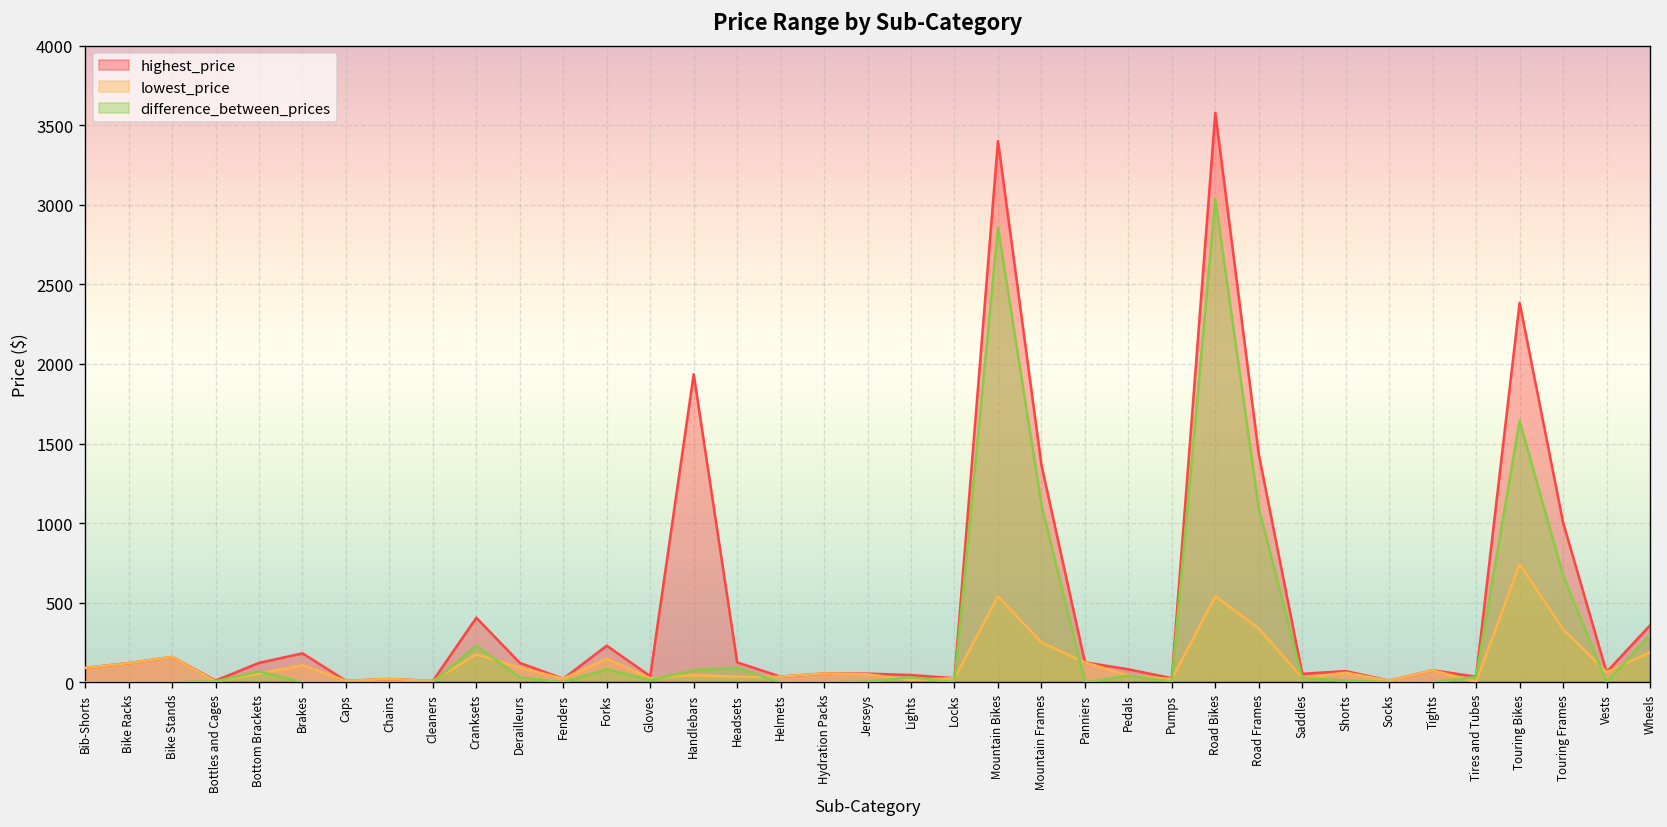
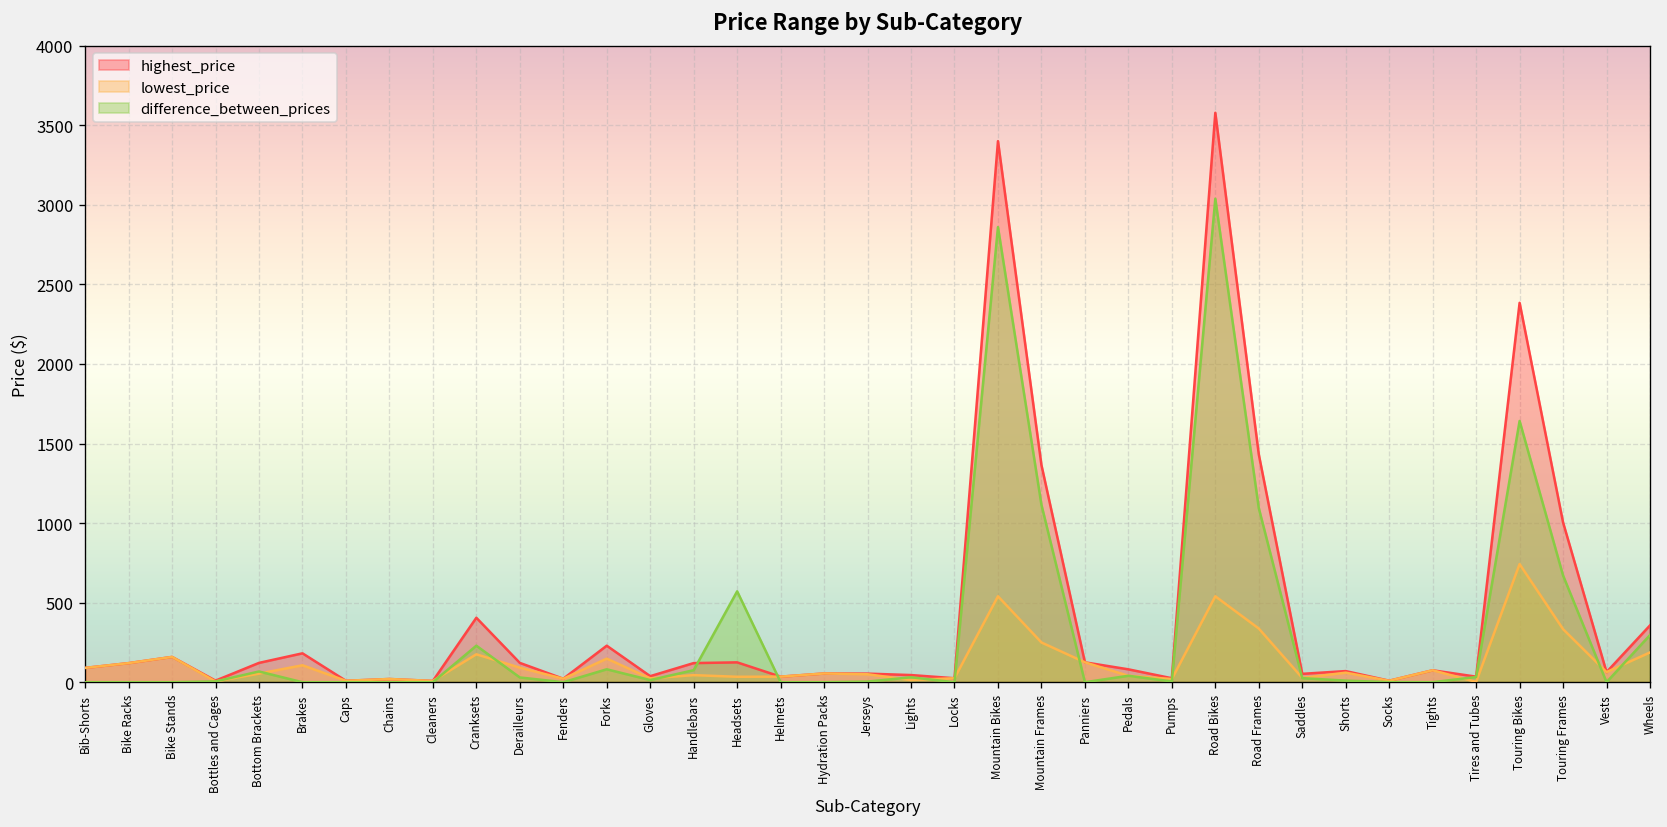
  {
    "highest_price": {
      "Bottom Brackets": 120,
      "Brakes": 180,
      "Cranksets": 400,
      "Derailleurs": 120,
      "Forks": 230,
-     "Handlebars": 1940,
+     "Handlebars": 120,
      "Headsets": 120,
      "Mountain Bikes": 3400,
      "Mountain Frames": 1360,
      "Pedals": 80,
      "Road Bikes": 3580,
      "Road Frames": 1430,
      "Saddles": 50,
      "Touring Bikes": 2380,
      "Touring Frames": 1000,
      "Wheels": 360
    },
    "lowest_price": {
      "Brakes": 110,
      "Cranksets": 180,
      "Derailleurs": 90,
      "Forks": 150,
      "Handlebars": 40,
      "Headsets": 30,
      "Mountain Bikes": 540,
      "Mountain Frames": 250,
      "Road Bikes": 540,
      "Road Frames": 340,
      "Tires and Tubes": 0,
      "Touring Bikes": 740,
      "Touring Frames": 330,
      "Wheels": 190
    },
    "difference_between_prices": {
      "Bib-Shorts": 0,
      "Bike Racks": 0,
      "Bike Stands": 0,
      "Brakes": 0,
      "Chains": 0,
      "Cranksets": 230,
      "Derailleurs": 30,
      "Fenders": 0,
      "Forks": 80,
      "Handlebars": 80,
-     "Headsets": 90,
+     "Headsets": 570,
      "Helmets": 0,
      "Hydration Packs": 0,
      "Jerseys": 0,
      "Locks": 0,
      "Mountain Bikes": 2860,
      "Mountain Frames": 1110,
      "Panniers": 0,
      "Road Bikes": 3040,
      "Road Frames": 1090,
      "Shorts": 10,
      "Tights": 0,
      "Touring Bikes": 1640,
      "Touring Frames": 670,
      "Vests": 0,
      "Wheels": 300
    }
  }
